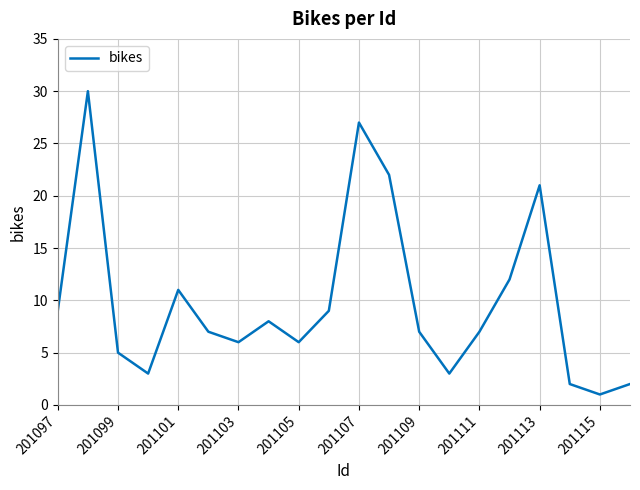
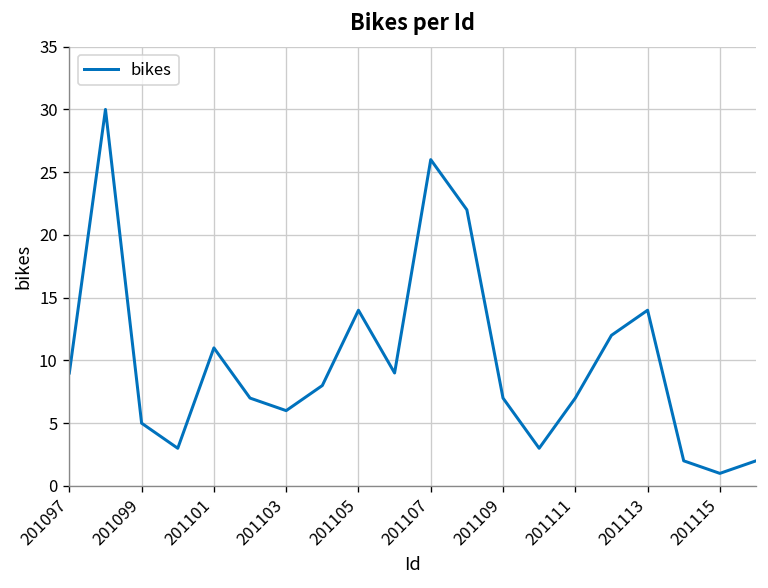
  {
    "201097": 9,
    "201099": 5,
    "201101": 11,
    "201103": 6,
-   "201105": 6,
-   "201107": 27,
+   "201105": 14,
+   "201107": 26,
    "201109": 7,
    "201111": 7,
-   "201113": 21,
+   "201113": 14,
    "201115": 1
  }
